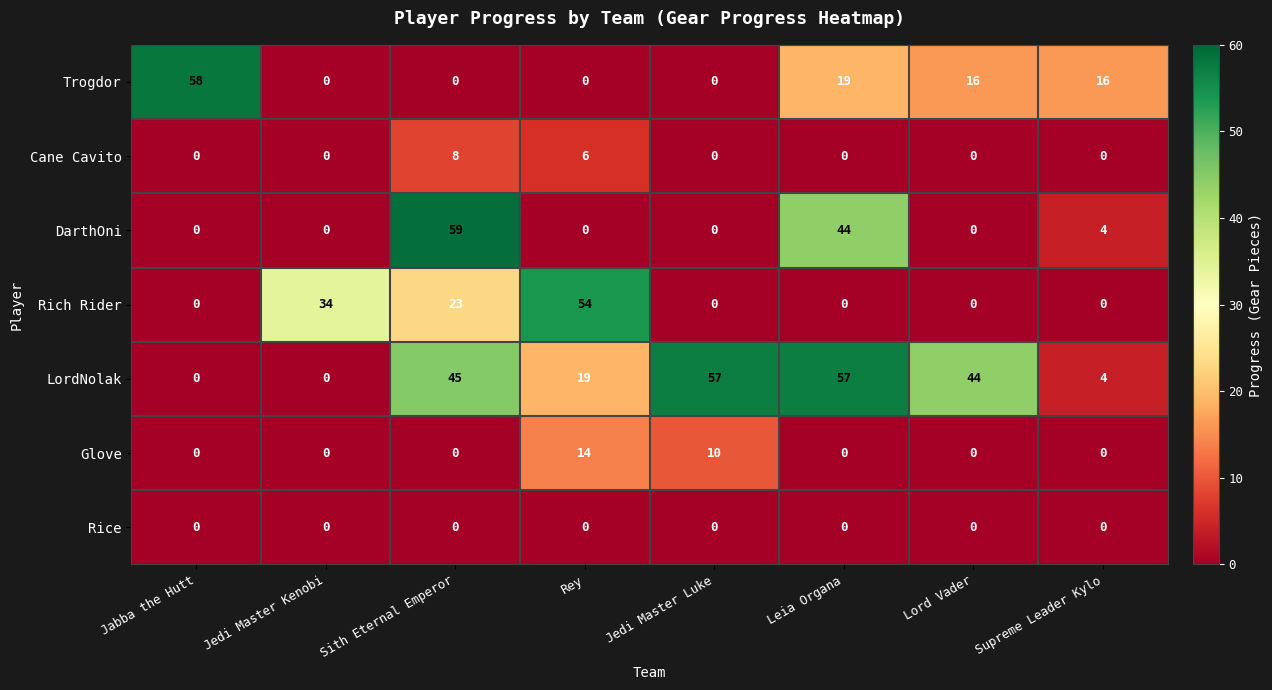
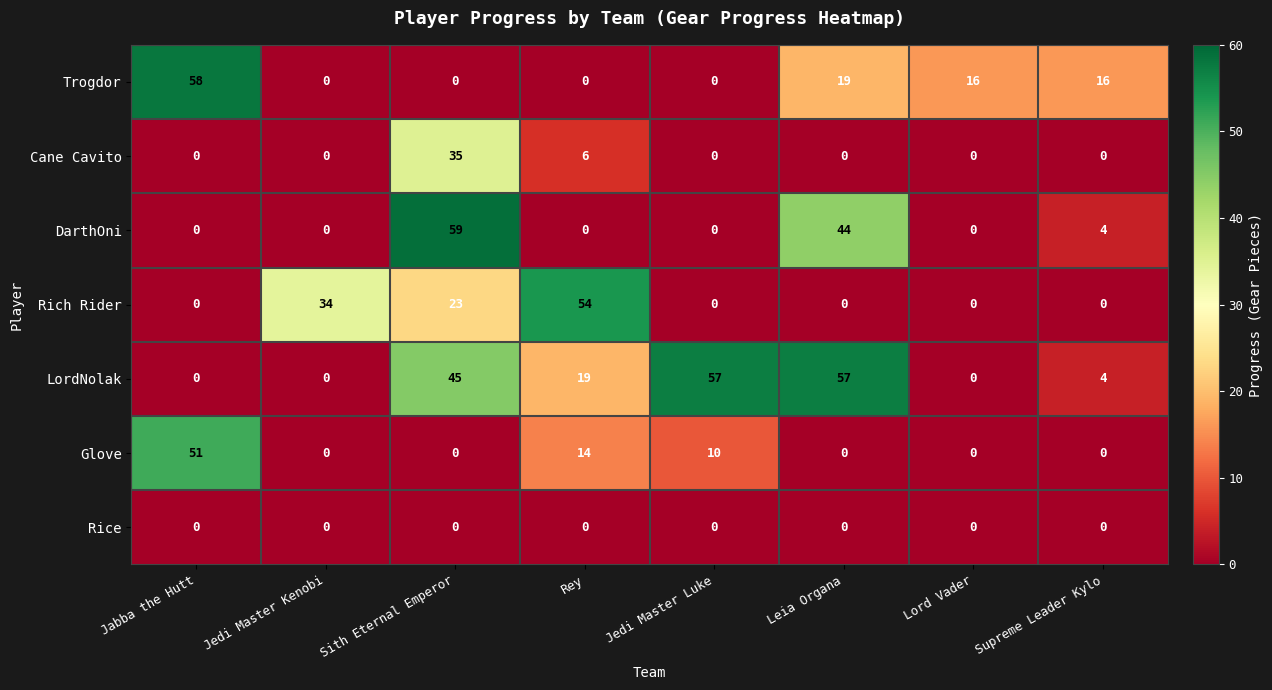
  {
    "Trogdor": {
      "Jabba the Hutt": 58,
      "Jedi Master Kenobi": 0,
      "Sith Eternal Emperor": 0,
      "Rey": 0,
      "Jedi Master Luke": 0,
      "Leia Organa": 19,
      "Lord Vader": 16,
      "Supreme Leader Kylo": 16
    },
    "Cane Cavito": {
      "Jabba the Hutt": 0,
      "Jedi Master Kenobi": 0,
-     "Sith Eternal Emperor": 8,
+     "Sith Eternal Emperor": 35,
      "Rey": 6,
      "Jedi Master Luke": 0,
      "Leia Organa": 0,
      "Lord Vader": 0,
      "Supreme Leader Kylo": 0
    },
    "DarthOni": {
      "Jabba the Hutt": 0,
      "Jedi Master Kenobi": 0,
      "Sith Eternal Emperor": 59,
      "Rey": 0,
      "Jedi Master Luke": 0,
      "Leia Organa": 44,
      "Lord Vader": 0,
      "Supreme Leader Kylo": 4
    },
    "Rich Rider": {
      "Jabba the Hutt": 0,
      "Jedi Master Kenobi": 34,
      "Sith Eternal Emperor": 23,
      "Rey": 54,
      "Jedi Master Luke": 0,
      "Leia Organa": 0,
      "Lord Vader": 0,
      "Supreme Leader Kylo": 0
    },
    "LordNolak": {
      "Jabba the Hutt": 0,
      "Jedi Master Kenobi": 0,
      "Sith Eternal Emperor": 45,
      "Rey": 19,
      "Jedi Master Luke": 57,
      "Leia Organa": 57,
-     "Lord Vader": 44,
+     "Lord Vader": 0,
      "Supreme Leader Kylo": 4
    },
    "Glove": {
-     "Jabba the Hutt": 0,
+     "Jabba the Hutt": 51,
      "Jedi Master Kenobi": 0,
      "Sith Eternal Emperor": 0,
      "Rey": 14,
      "Jedi Master Luke": 10,
      "Leia Organa": 0,
      "Lord Vader": 0,
      "Supreme Leader Kylo": 0
    },
    "Rice": {
      "Jabba the Hutt": 0,
      "Jedi Master Kenobi": 0,
      "Sith Eternal Emperor": 0,
      "Rey": 0,
      "Jedi Master Luke": 0,
      "Leia Organa": 0,
      "Lord Vader": 0,
      "Supreme Leader Kylo": 0
    }
  }
